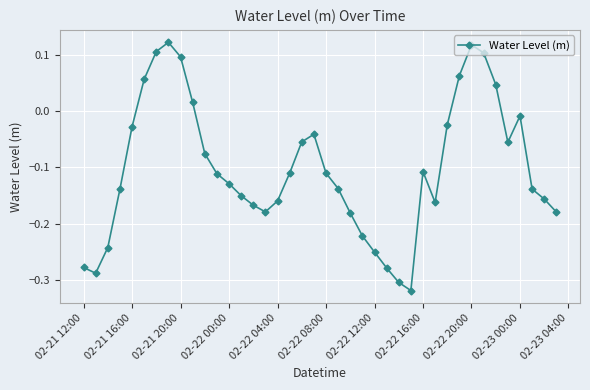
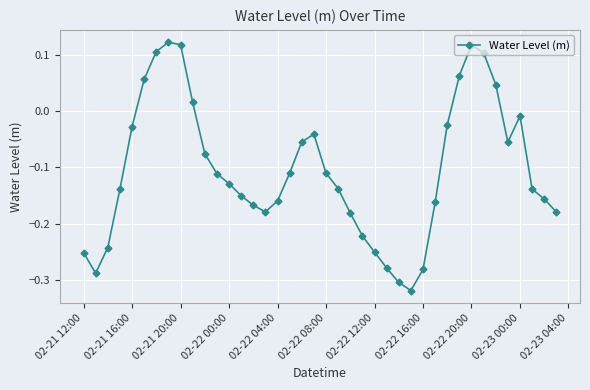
  {
-   "02-21 12:00": -0.28,
+   "02-21 12:00": -0.25,
    "02-21 16:00": -0.03,
-   "02-21 20:00": 0.10,
+   "02-21 20:00": 0.12,
    "02-22 00:00": -0.13,
    "02-22 04:00": -0.16,
    "02-22 08:00": -0.11,
    "02-22 12:00": -0.25,
-   "02-22 16:00": -0.11,
+   "02-22 16:00": -0.28,
    "02-23 00:00": -0.01
  }
